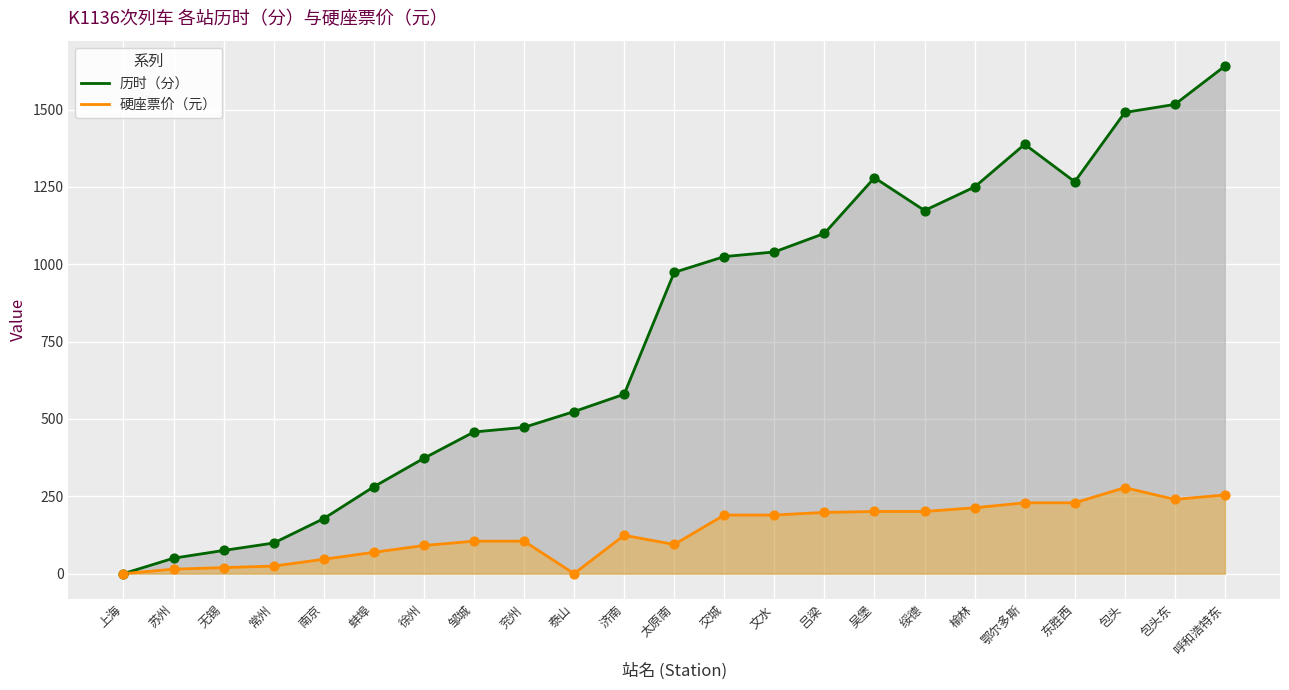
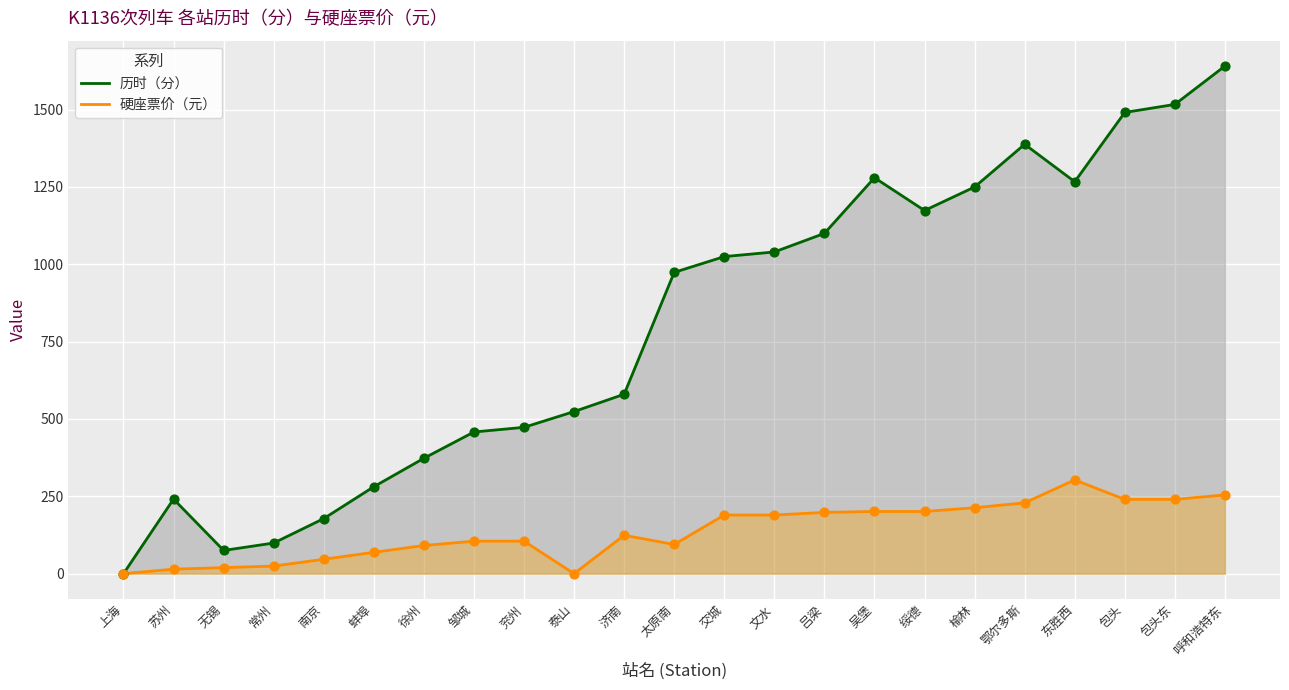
  {
    "历时（分）": {
-     "苏州": 50,
+     "苏州": 240,
      "无锡": 80,
      "常州": 100,
      "南京": 180,
      "蚌埠": 280,
      "徐州": 370,
      "邹城": 460,
      "兖州": 470,
      "泰山": 520,
      "济南": 580,
      "太原南": 970,
      "交城": 1030,
      "文水": 1040,
      "吕梁": 1100,
      "吴堡": 1280,
      "绥德": 1170,
      "榆林": 1250,
      "鄂尔多斯": 1390,
      "东胜西": 1270,
      "包头": 1490,
      "包头东": 1520,
      "呼和浩特东": 1640
    },
    "硬座票价（元）": {
      "苏州": 10,
      "无锡": 20,
      "常州": 20,
      "南京": 50,
      "蚌埠": 70,
      "徐州": 90,
      "邹城": 110,
      "兖州": 110,
      "泰山": 0,
      "济南": 120,
      "太原南": 90,
      "交城": 190,
      "文水": 190,
      "吕梁": 200,
      "吴堡": 200,
      "绥德": 200,
      "榆林": 210,
      "鄂尔多斯": 230,
-     "东胜西": 230,
-     "包头": 280,
+     "东胜西": 300,
+     "包头": 240,
      "包头东": 240,
      "呼和浩特东": 250
    }
  }
